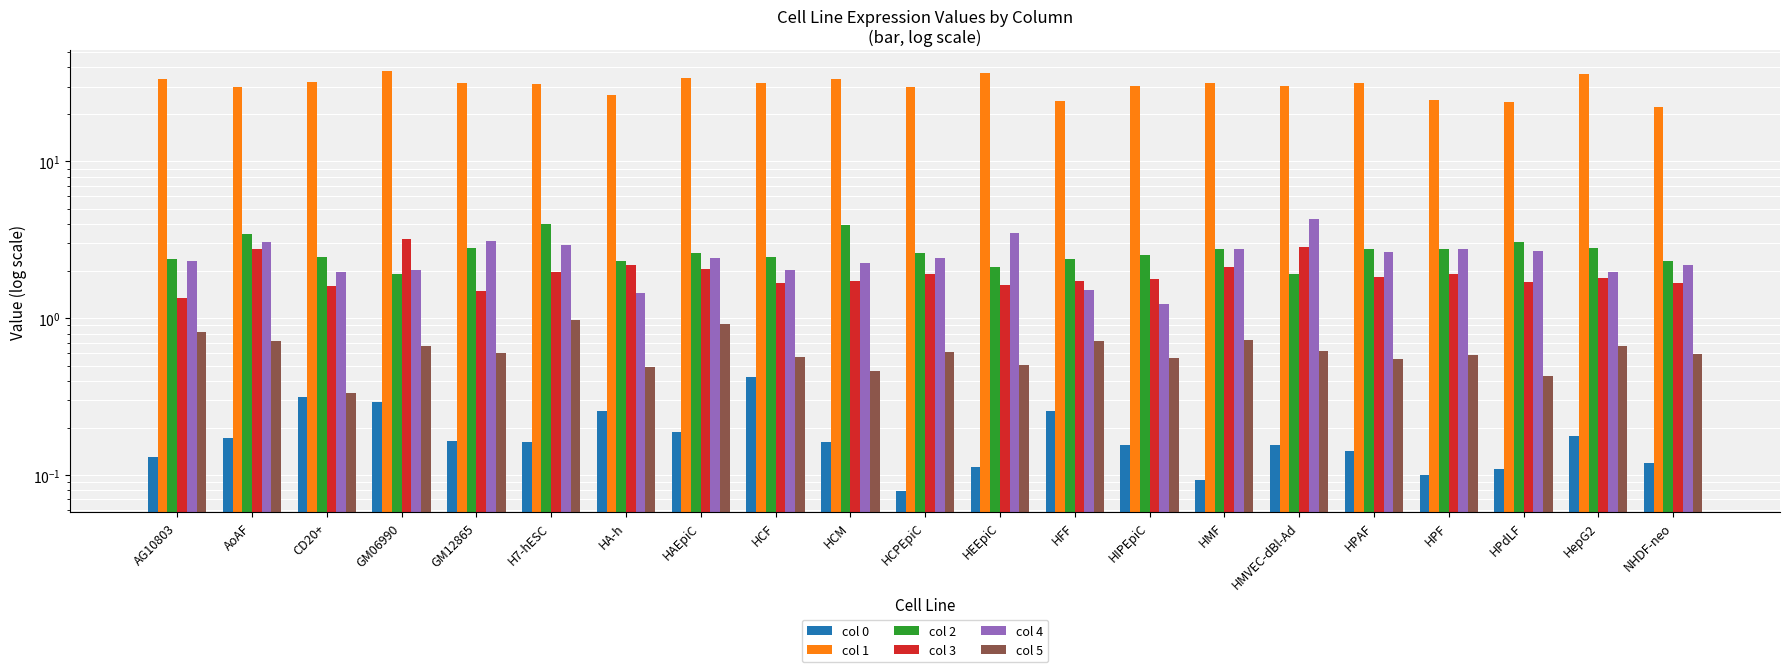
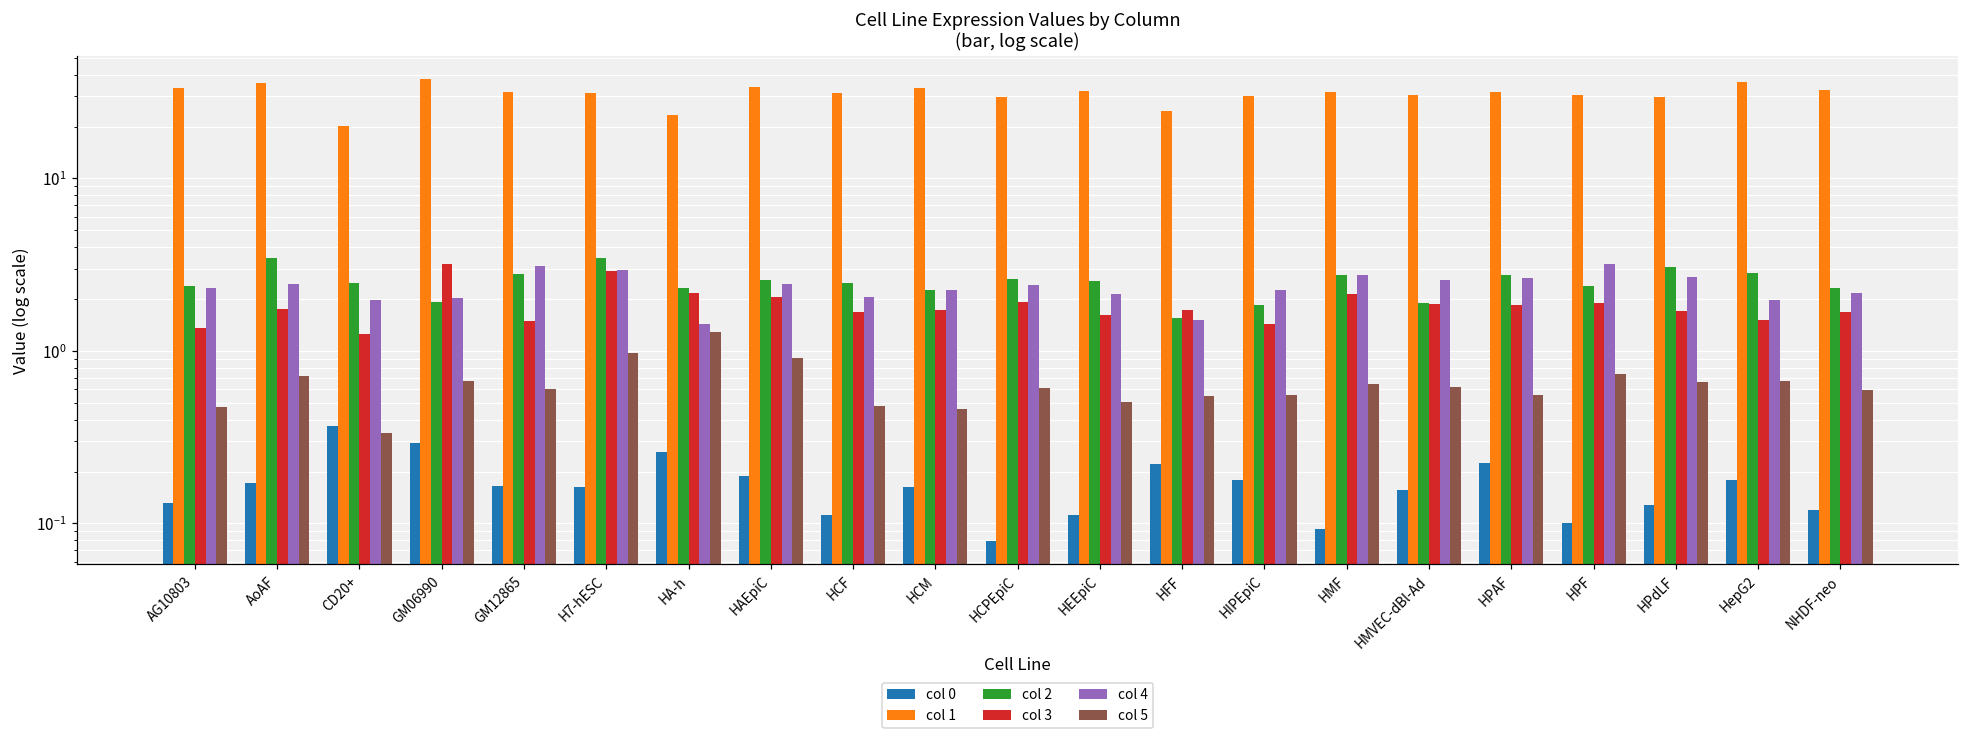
  {
    "col 0": {
      "AG10803": 0.13,
      "AoAF": 0.17,
-     "CD20+": 0.32,
+     "CD20+": 0.37,
      "GM06990": 0.29,
      "GM12865": 0.16,
      "H7-hESC": 0.16,
      "HA-h": 0.26,
      "HAEpiC": 0.19,
-     "HCF": 0.42,
+     "HCF": 0.11,
      "HCM": 0.16,
      "HCPEpiC": 0.08,
      "HEEpiC": 0.11,
-     "HFF": 0.26,
-     "HIPEpiC": 0.15,
+     "HFF": 0.22,
+     "HIPEpiC": 0.18,
      "HMF": 0.09,
      "HMVEC-dBl-Ad": 0.16,
-     "HPAF": 0.14,
+     "HPAF": 0.23,
      "HPF": 0.10,
-     "HPdLF": 0.11,
+     "HPdLF": 0.13,
      "HepG2": 0.18,
      "NHDF-neo": 0.12
    },
    "col 1": {
      "AG10803": 34,
-     "AoAF": 30,
-     "CD20+": 32,
+     "AoAF": 36,
+     "CD20+": 20,
      "GM06990": 38,
      "GM12865": 32,
      "H7-hESC": 31,
-     "HA-h": 27,
+     "HA-h": 23,
      "HAEpiC": 34,
      "HCF": 31,
      "HCM": 33,
      "HCPEpiC": 30,
-     "HEEpiC": 36,
+     "HEEpiC": 32,
      "HFF": 24,
      "HIPEpiC": 30,
      "HMF": 32,
      "HMVEC-dBl-Ad": 30,
      "HPAF": 32,
-     "HPF": 25,
-     "HPdLF": 24,
+     "HPF": 30,
+     "HPdLF": 30,
      "HepG2": 36,
-     "NHDF-neo": 22
+     "NHDF-neo": 33
    },
    "col 2": {
      "AG10803": 2.4,
      "AoAF": 3.5,
      "CD20+": 2.5,
      "GM06990": 1.9,
      "GM12865": 2.8,
-     "H7-hESC": 4.0,
+     "H7-hESC": 3.5,
      "HA-h": 2.3,
      "HAEpiC": 2.6,
      "HCF": 2.5,
-     "HCM": 4.0,
+     "HCM": 2.3,
      "HCPEpiC": 2.6,
-     "HEEpiC": 2.1,
-     "HFF": 2.4,
-     "HIPEpiC": 2.5,
+     "HEEpiC": 2.5,
+     "HFF": 1.5,
+     "HIPEpiC": 1.9,
      "HMF": 2.8,
      "HMVEC-dBl-Ad": 1.9,
      "HPAF": 2.7,
-     "HPF": 2.8,
+     "HPF": 2.4,
      "HPdLF": 3.1,
      "HepG2": 2.8,
      "NHDF-neo": 2.3
    },
    "col 3": {
      "AG10803": 1.4,
-     "AoAF": 2.7,
-     "CD20+": 1.6,
+     "AoAF": 1.7,
+     "CD20+": 1.2,
      "GM06990": 3.2,
      "GM12865": 1.5,
-     "H7-hESC": 2.0,
+     "H7-hESC": 2.9,
      "HA-h": 2.2,
      "HAEpiC": 2.1,
      "HCF": 1.7,
      "HCM": 1.7,
      "HCPEpiC": 1.9,
      "HEEpiC": 1.6,
      "HFF": 1.7,
-     "HIPEpiC": 1.8,
+     "HIPEpiC": 1.4,
      "HMF": 2.1,
-     "HMVEC-dBl-Ad": 2.9,
+     "HMVEC-dBl-Ad": 1.9,
      "HPAF": 1.8,
      "HPF": 1.9,
      "HPdLF": 1.7,
-     "HepG2": 1.8,
+     "HepG2": 1.5,
      "NHDF-neo": 1.7
    },
    "col 4": {
      "AG10803": 2.3,
-     "AoAF": 3.1,
+     "AoAF": 2.5,
      "CD20+": 2.0,
      "GM06990": 2.0,
      "GM12865": 3.1,
      "H7-hESC": 2.9,
      "HA-h": 1.4,
      "HAEpiC": 2.4,
      "HCF": 2.0,
      "HCM": 2.2,
      "HCPEpiC": 2.4,
-     "HEEpiC": 3.5,
+     "HEEpiC": 2.2,
      "HFF": 1.5,
-     "HIPEpiC": 1.2,
+     "HIPEpiC": 2.2,
      "HMF": 2.8,
-     "HMVEC-dBl-Ad": 4.3,
+     "HMVEC-dBl-Ad": 2.6,
      "HPAF": 2.6,
-     "HPF": 2.8,
+     "HPF": 3.2,
      "HPdLF": 2.7,
      "HepG2": 2.0,
      "NHDF-neo": 2.2
    },
    "col 5": {
-     "AG10803": 0.8,
+     "AG10803": 0.47,
      "AoAF": 0.7,
      "CD20+": 0.34,
      "GM06990": 0.67,
      "GM12865": 0.60,
      "H7-hESC": 1.0,
-     "HA-h": 0.49,
+     "HA-h": 1.3,
      "HAEpiC": 0.9,
-     "HCF": 0.57,
+     "HCF": 0.48,
      "HCM": 0.46,
      "HCPEpiC": 0.61,
      "HEEpiC": 0.50,
-     "HFF": 0.7,
+     "HFF": 0.55,
      "HIPEpiC": 0.56,
-     "HMF": 0.7,
+     "HMF": 0.64,
      "HMVEC-dBl-Ad": 0.61,
      "HPAF": 0.55,
-     "HPF": 0.59,
-     "HPdLF": 0.43,
+     "HPF": 0.7,
+     "HPdLF": 0.66,
      "HepG2": 0.67,
      "NHDF-neo": 0.60
    }
  }
